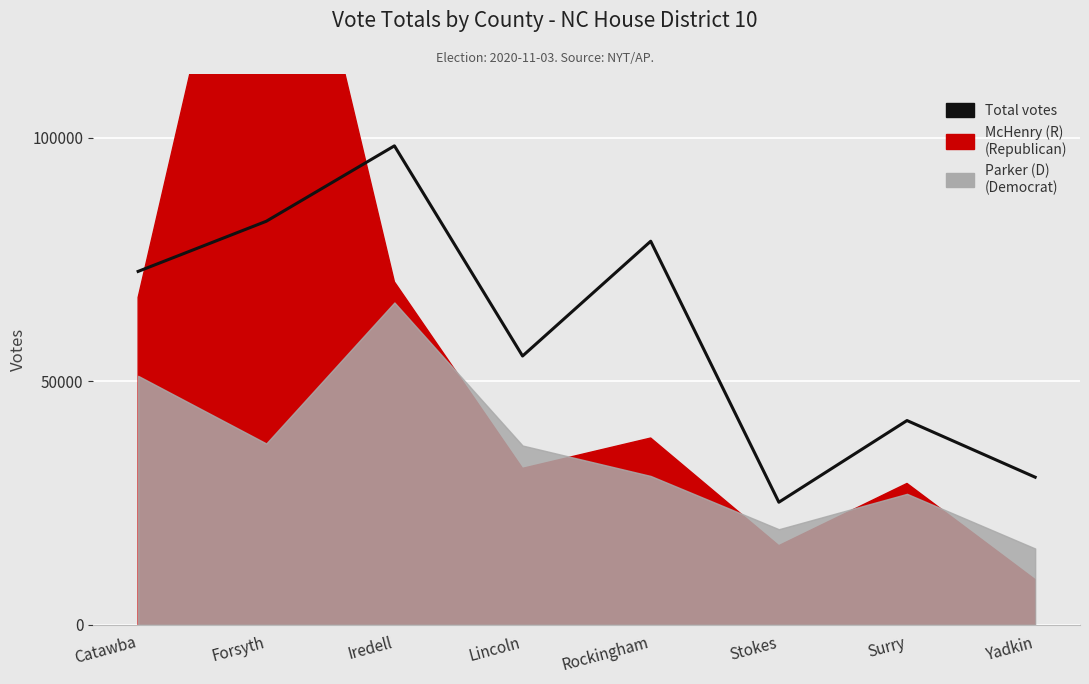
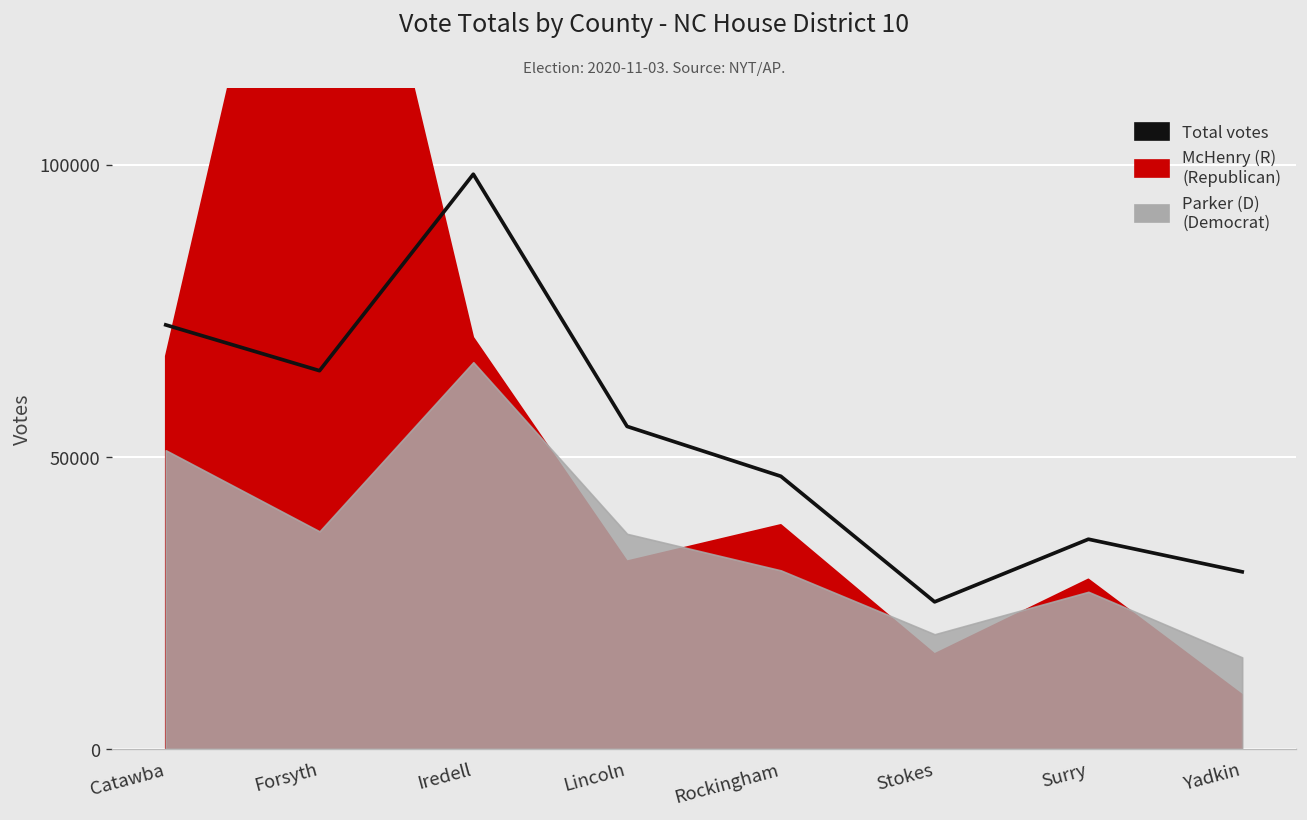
  {
    "Total votes": {
      "Catawba": 73000,
-     "Forsyth": 83000,
+     "Forsyth": 65000,
      "Iredell": 98000,
      "Lincoln": 55000,
-     "Rockingham": 79000,
+     "Rockingham": 47000,
      "Stokes": 25000,
-     "Surry": 42000,
+     "Surry": 36000,
      "Yadkin": 30000
    }
  }
